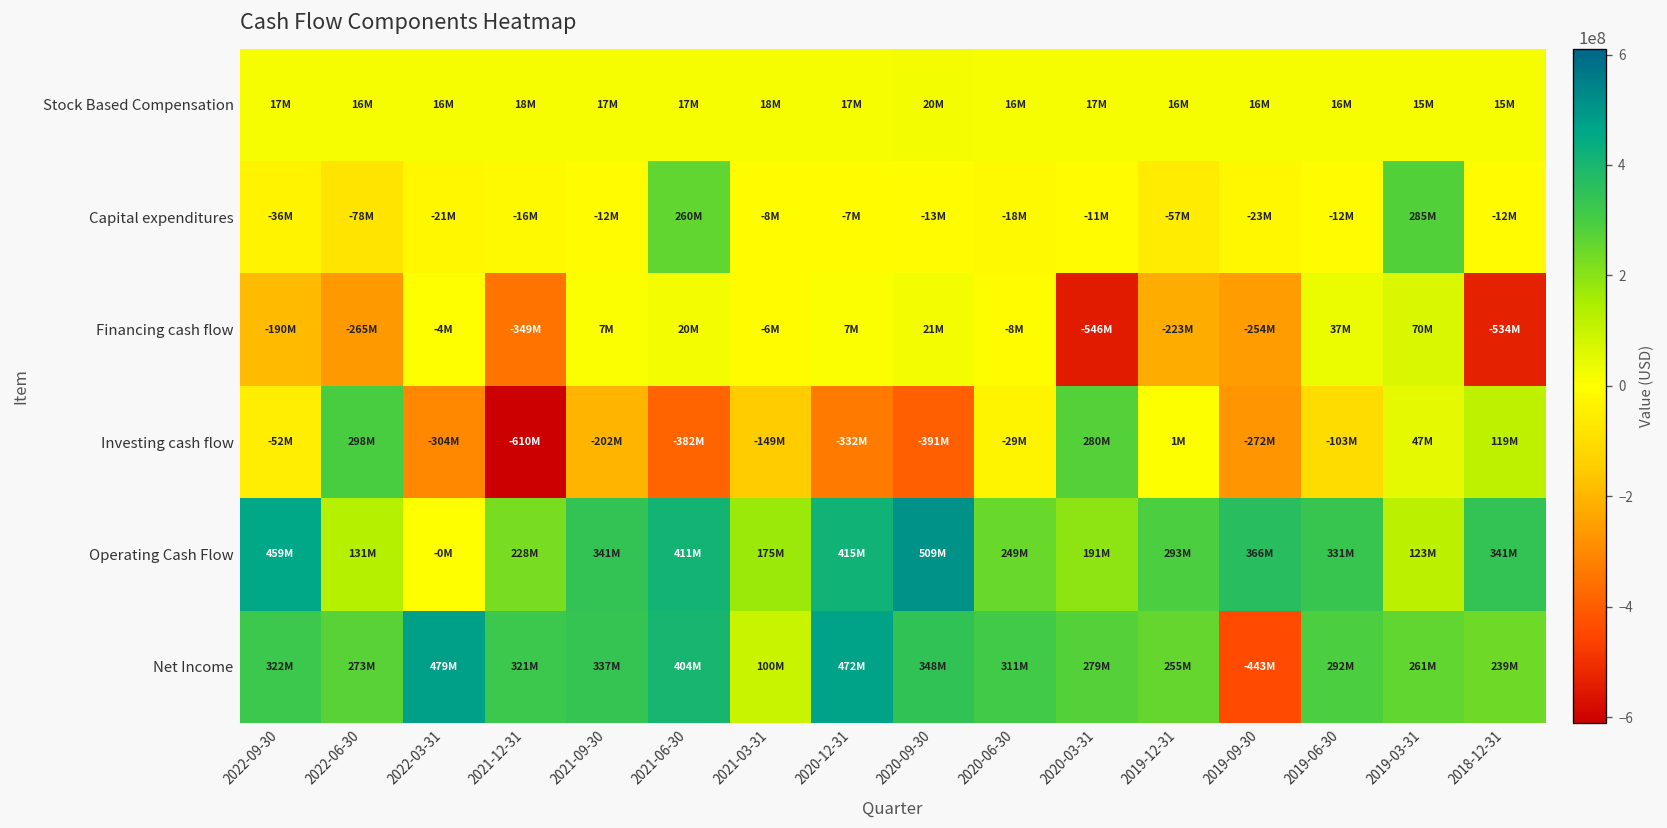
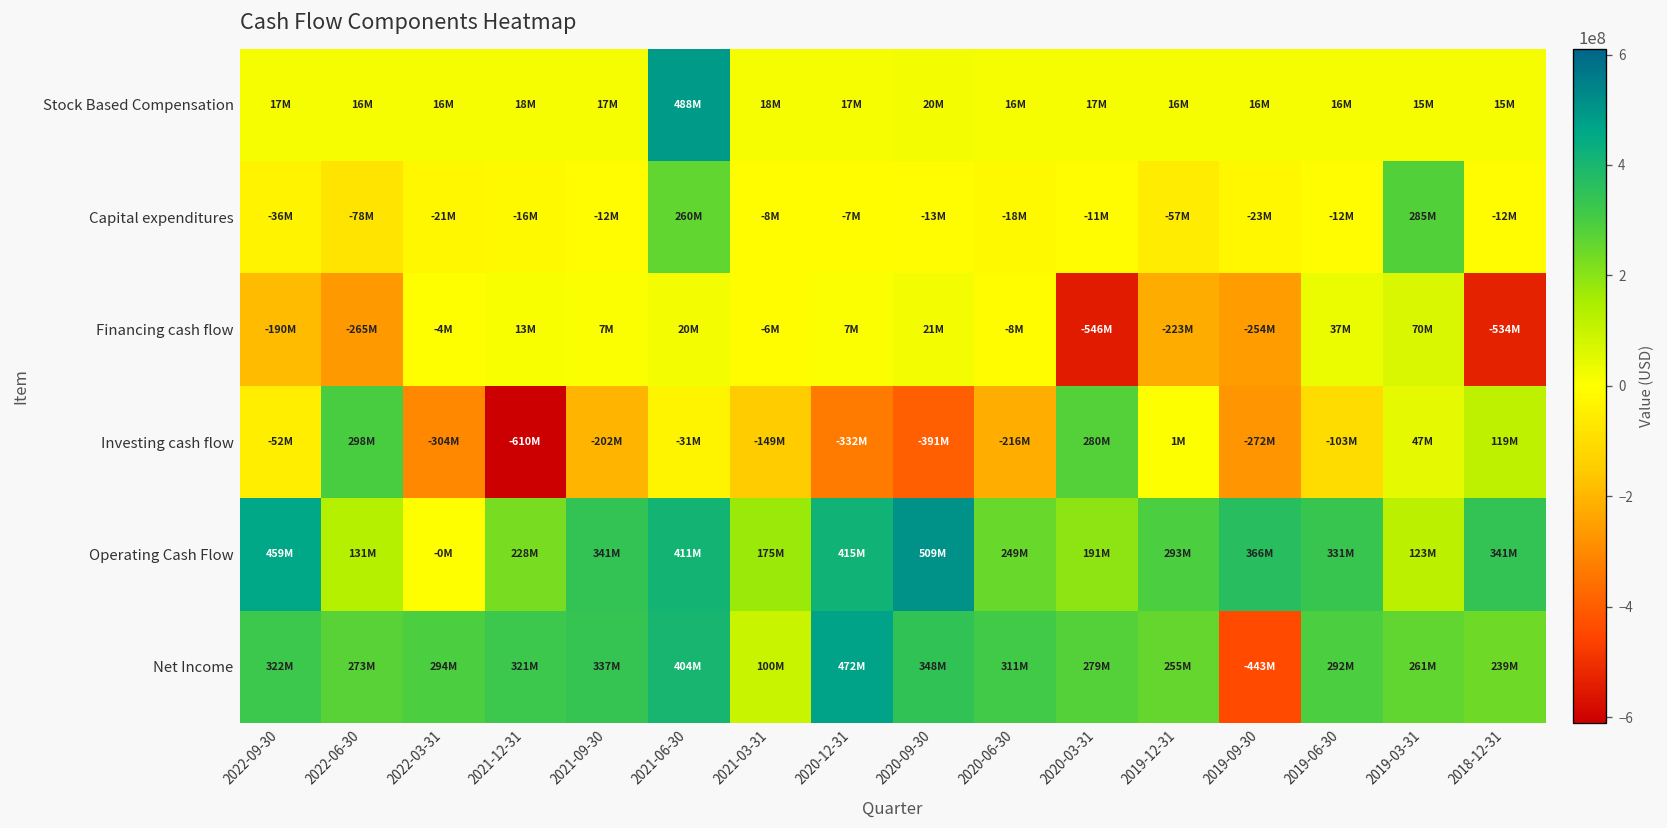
  {
    "Stock Based Compensation": {
      "2022-09-30": "17M",
      "2022-06-30": "16M",
      "2022-03-31": "16M",
      "2021-12-31": "18M",
      "2021-09-30": "17M",
-     "2021-06-30": "17M",
+     "2021-06-30": "488M",
      "2021-03-31": "18M",
      "2020-12-31": "17M",
      "2020-09-30": "20M",
      "2020-06-30": "16M",
      "2020-03-31": "17M",
      "2019-12-31": "16M",
      "2019-09-30": "16M",
      "2019-06-30": "16M",
      "2019-03-31": "15M",
      "2018-12-31": "15M"
    },
    "Capital expenditures": {
      "2022-09-30": "-36M",
      "2022-06-30": "-78M",
      "2022-03-31": "-21M",
      "2021-12-31": "-16M",
      "2021-09-30": "-12M",
      "2021-06-30": "260M",
      "2021-03-31": "-8M",
      "2020-12-31": "-7M",
      "2020-09-30": "-13M",
      "2020-06-30": "-18M",
      "2020-03-31": "-11M",
      "2019-12-31": "-57M",
      "2019-09-30": "-23M",
      "2019-06-30": "-12M",
      "2019-03-31": "285M",
      "2018-12-31": "-12M"
    },
    "Financing cash flow": {
      "2022-09-30": "-190M",
      "2022-06-30": "-265M",
      "2022-03-31": "-4M",
-     "2021-12-31": "-349M",
+     "2021-12-31": "13M",
      "2021-09-30": "7M",
      "2021-06-30": "20M",
      "2021-03-31": "-6M",
      "2020-12-31": "7M",
      "2020-09-30": "21M",
      "2020-06-30": "-8M",
      "2020-03-31": "-546M",
      "2019-12-31": "-223M",
      "2019-09-30": "-254M",
      "2019-06-30": "37M",
      "2019-03-31": "70M",
      "2018-12-31": "-534M"
    },
    "Investing cash flow": {
      "2022-09-30": "-52M",
      "2022-06-30": "298M",
      "2022-03-31": "-304M",
      "2021-12-31": "-610M",
      "2021-09-30": "-202M",
-     "2021-06-30": "-382M",
+     "2021-06-30": "-31M",
      "2021-03-31": "-149M",
      "2020-12-31": "-332M",
      "2020-09-30": "-391M",
-     "2020-06-30": "-29M",
+     "2020-06-30": "-216M",
      "2020-03-31": "280M",
      "2019-12-31": "1M",
      "2019-09-30": "-272M",
      "2019-06-30": "-103M",
      "2019-03-31": "47M",
      "2018-12-31": "119M"
    },
    "Operating Cash Flow": {
      "2022-09-30": "459M",
      "2022-06-30": "131M",
      "2022-03-31": "-0M",
      "2021-12-31": "228M",
      "2021-09-30": "341M",
      "2021-06-30": "411M",
      "2021-03-31": "175M",
      "2020-12-31": "415M",
      "2020-09-30": "509M",
      "2020-06-30": "249M",
      "2020-03-31": "191M",
      "2019-12-31": "293M",
      "2019-09-30": "366M",
      "2019-06-30": "331M",
      "2019-03-31": "123M",
      "2018-12-31": "341M"
    },
    "Net Income": {
      "2022-09-30": "322M",
      "2022-06-30": "273M",
-     "2022-03-31": "479M",
+     "2022-03-31": "294M",
      "2021-12-31": "321M",
      "2021-09-30": "337M",
      "2021-06-30": "404M",
      "2021-03-31": "100M",
      "2020-12-31": "472M",
      "2020-09-30": "348M",
      "2020-06-30": "311M",
      "2020-03-31": "279M",
      "2019-12-31": "255M",
      "2019-09-30": "-443M",
      "2019-06-30": "292M",
      "2019-03-31": "261M",
      "2018-12-31": "239M"
    }
  }
